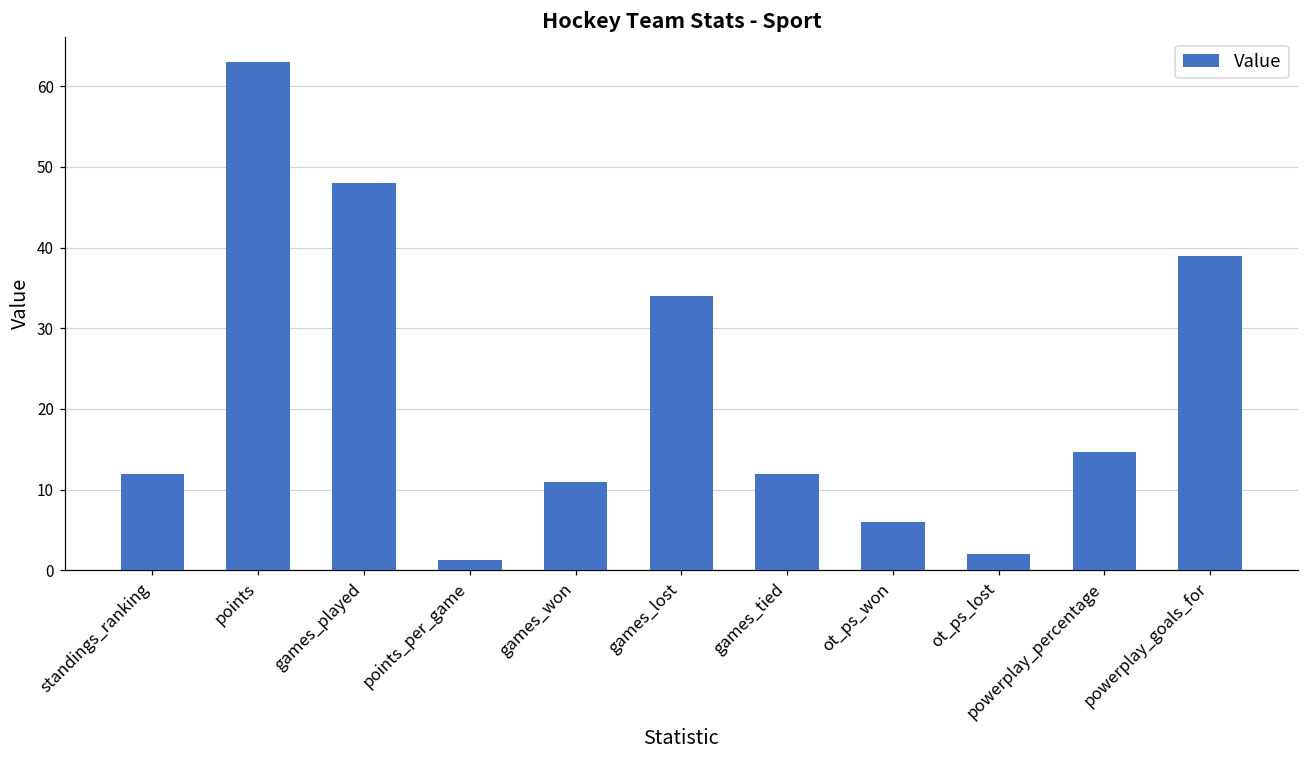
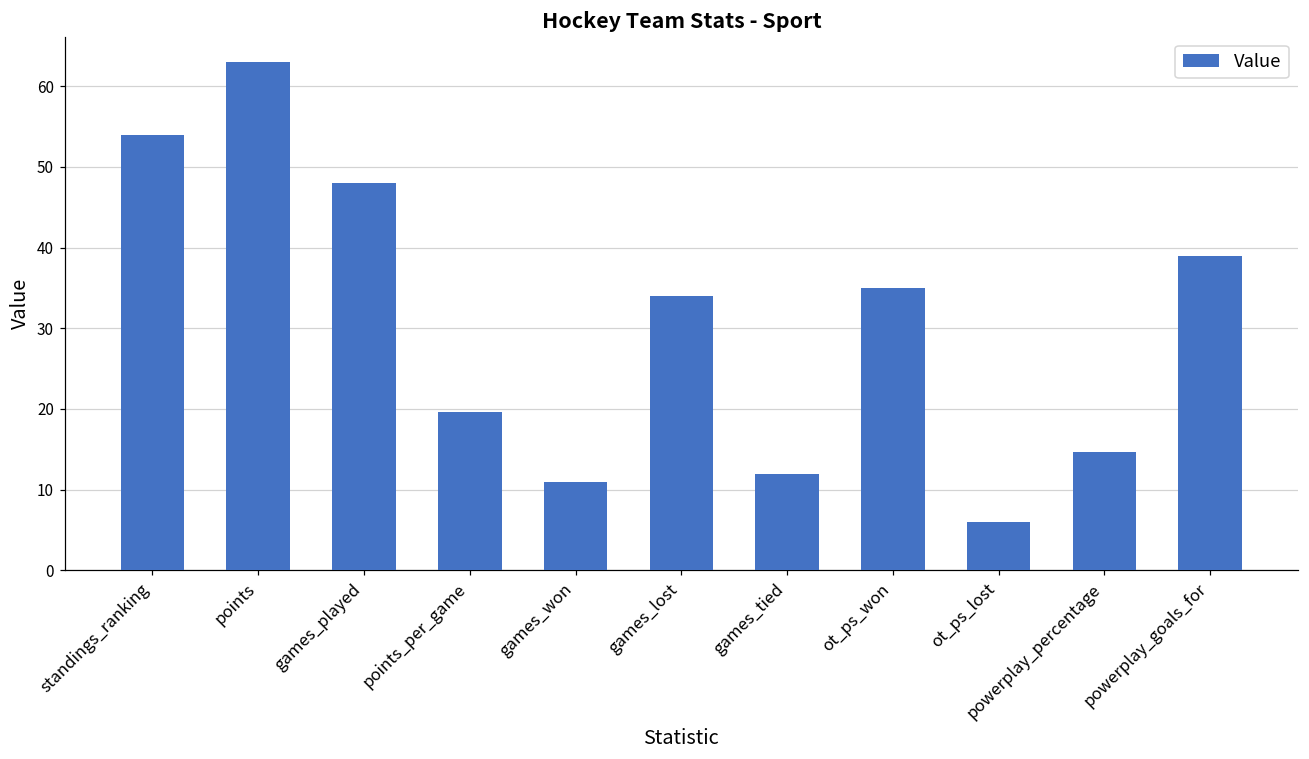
  {
-   "standings_ranking": 12,
+   "standings_ranking": 54,
    "points": 63,
    "games_played": 48,
-   "points_per_game": 1,
+   "points_per_game": 20,
    "games_won": 11,
    "games_lost": 34,
    "games_tied": 12,
-   "ot_ps_won": 6,
-   "ot_ps_lost": 2,
+   "ot_ps_won": 35,
+   "ot_ps_lost": 6,
    "powerplay_percentage": 15,
    "powerplay_goals_for": 39
  }
